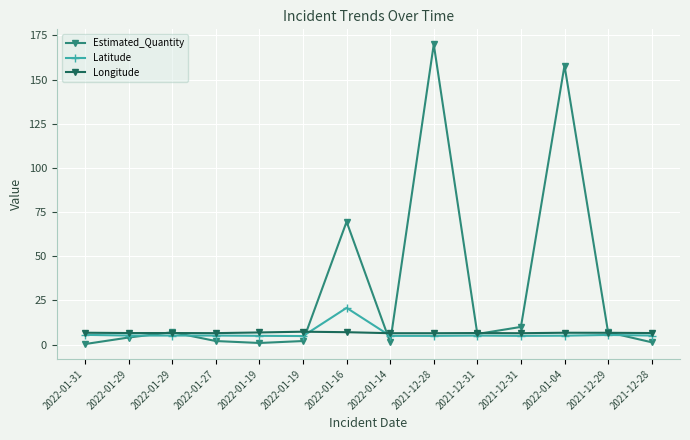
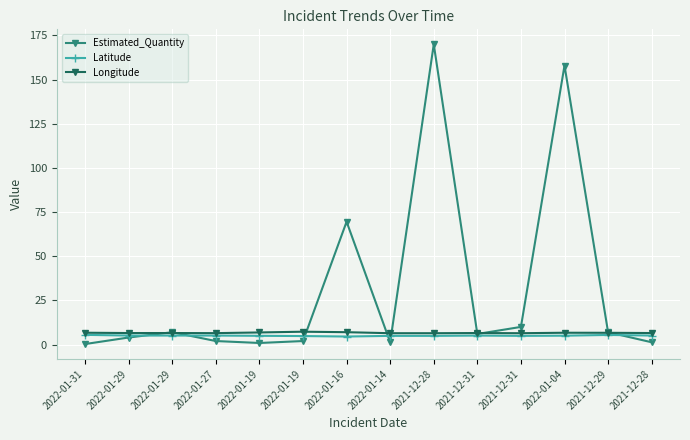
  {
    "Latitude": {
-     "2022-01-16": 21,
+     "2022-01-16": 5,
      "2022-01-14": 5,
      "2022-01-04": 5
    }
  }
